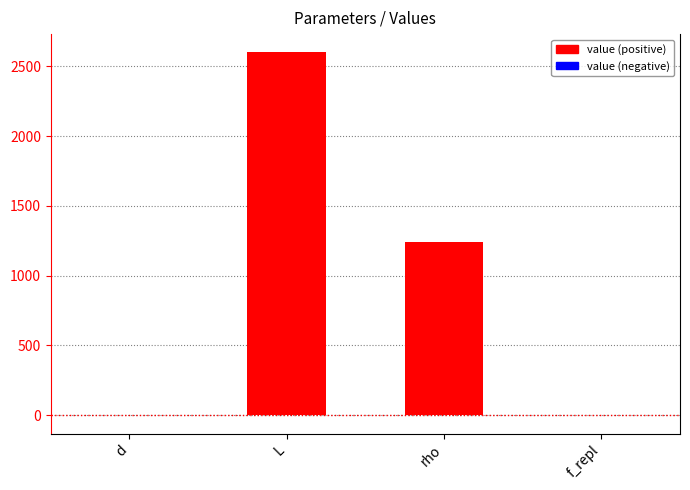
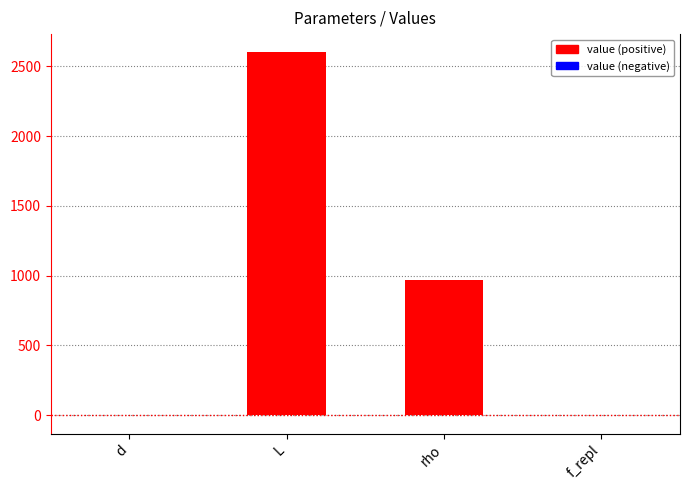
  {
    "L": 2600,
-   "rho": 1240
+   "rho": 970
  }
